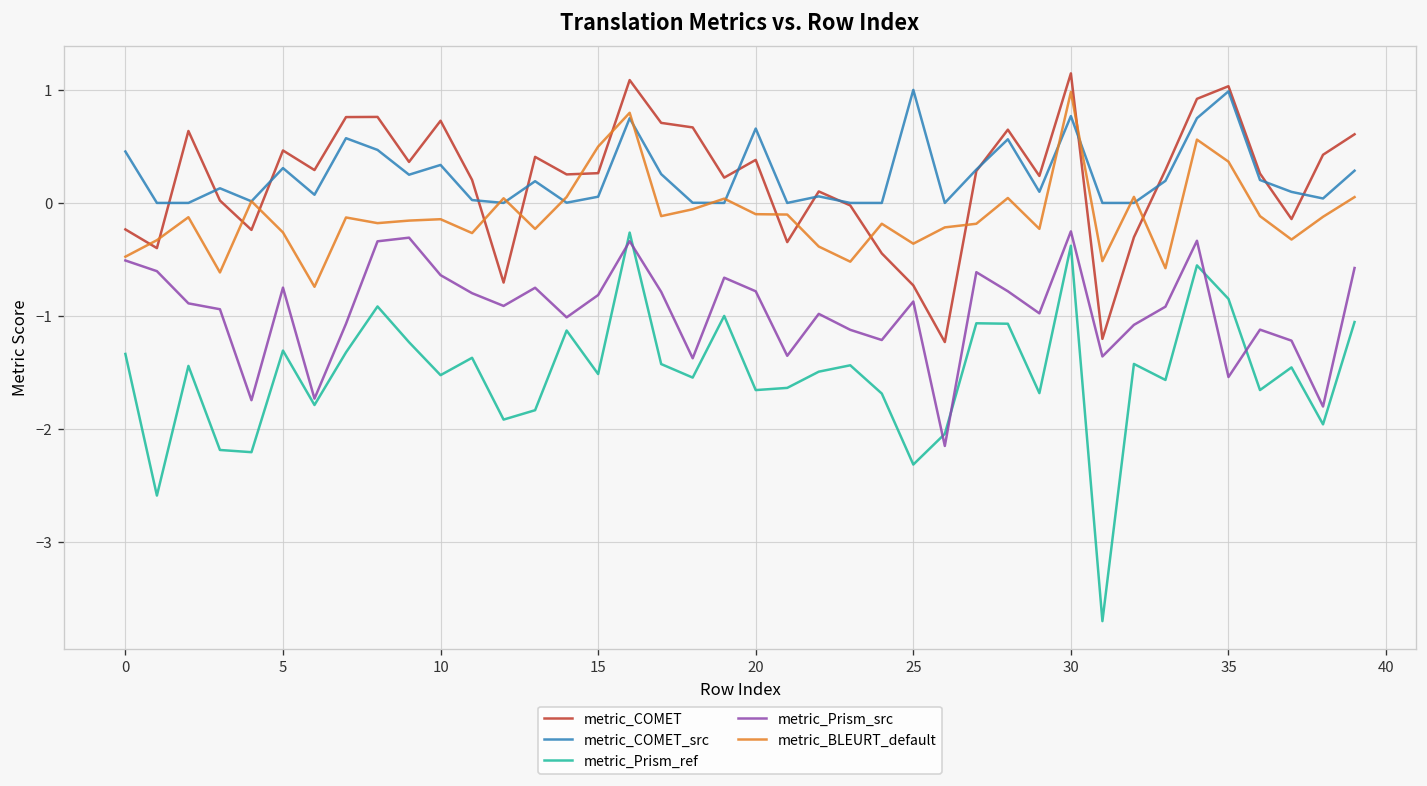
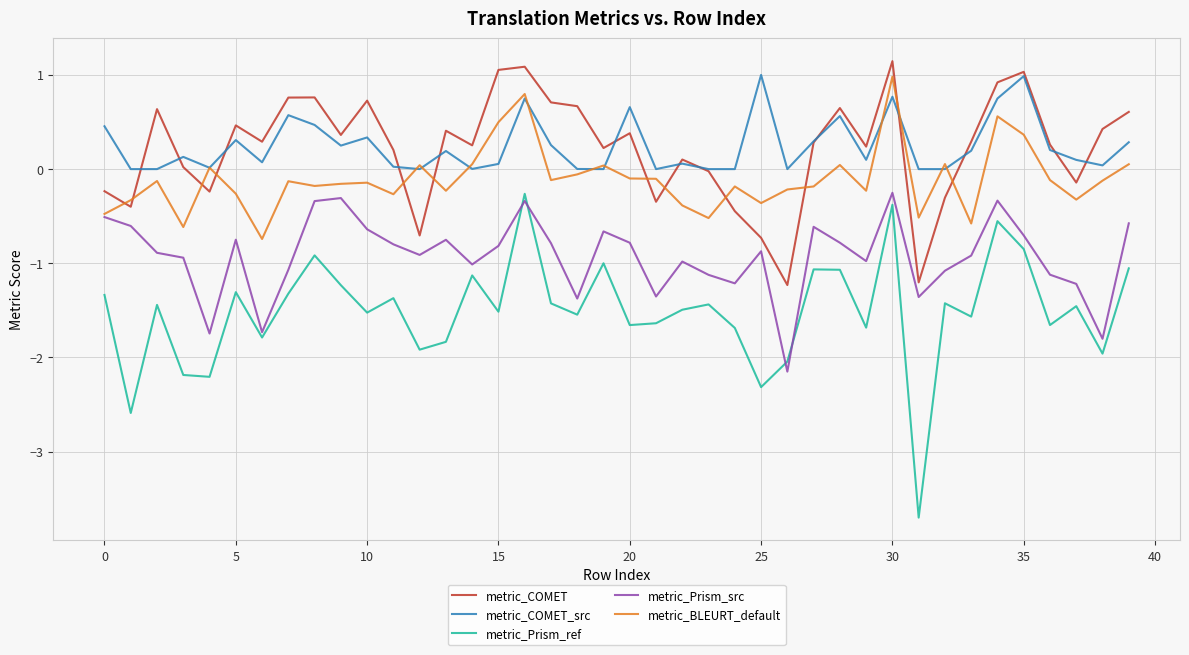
  {
    "metric_COMET": {
      "0": -0.2,
      "5": 0.5,
      "10": 0.7,
-     "15": 0.3,
+     "15": 1.1,
      "20": 0.4,
      "25": -0.7,
      "30": 1.1,
      "35": 1.0
    },
    "metric_COMET_src": {
      "0": 0.5,
      "5": 0.3,
      "10": 0.3,
      "15": 0.1,
      "20": 0.7,
      "25": 1.0,
      "30": 0.8,
      "35": 1.0
    },
    "metric_Prism_ref": {
      "0": -1.3,
      "5": -1.3,
      "10": -1.5,
      "15": -1.5,
      "20": -1.7,
      "25": -2.3,
      "30": -0.4,
      "35": -0.8
    },
    "metric_Prism_src": {
      "0": -0.5,
      "5": -0.7,
      "10": -0.6,
      "15": -0.8,
      "20": -0.8,
      "25": -0.9,
      "30": -0.3,
-     "35": -1.5
+     "35": -0.7
    },
    "metric_BLEURT_default": {
      "0": -0.5,
      "5": -0.3,
      "10": -0.1,
      "15": 0.5,
      "20": -0.1,
      "25": -0.4,
      "30": 1.0,
      "35": 0.4
    }
  }
